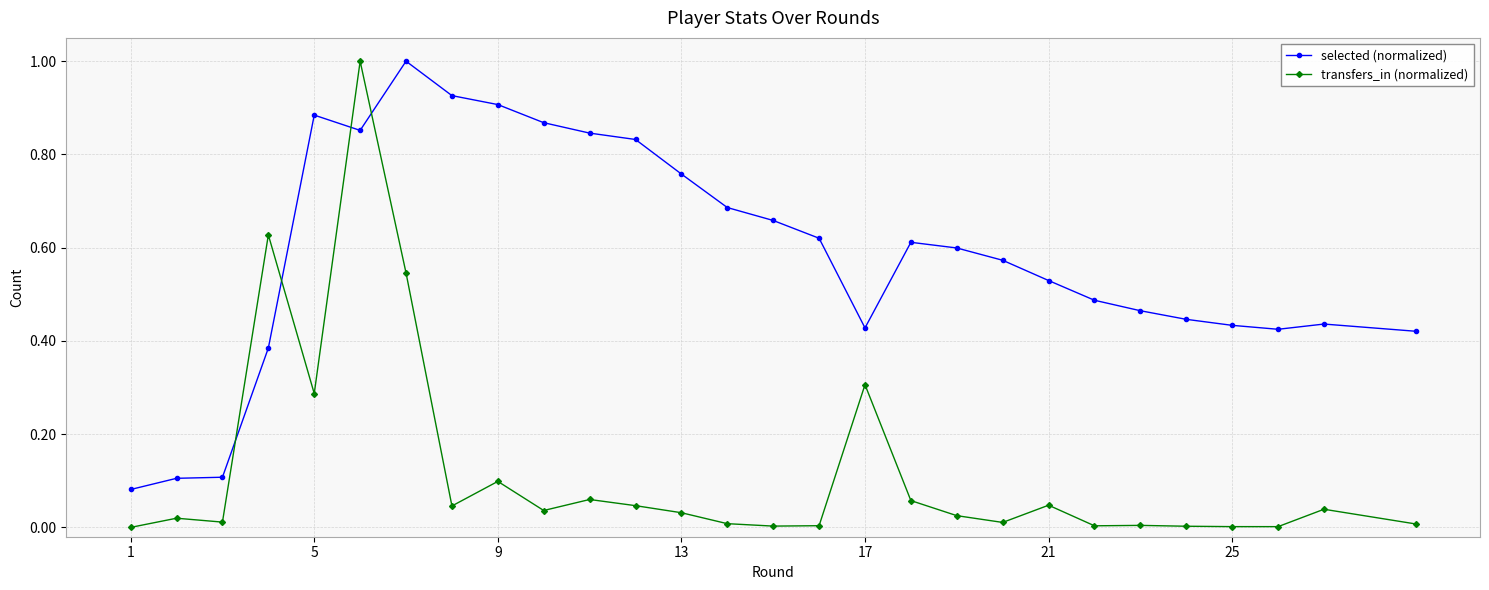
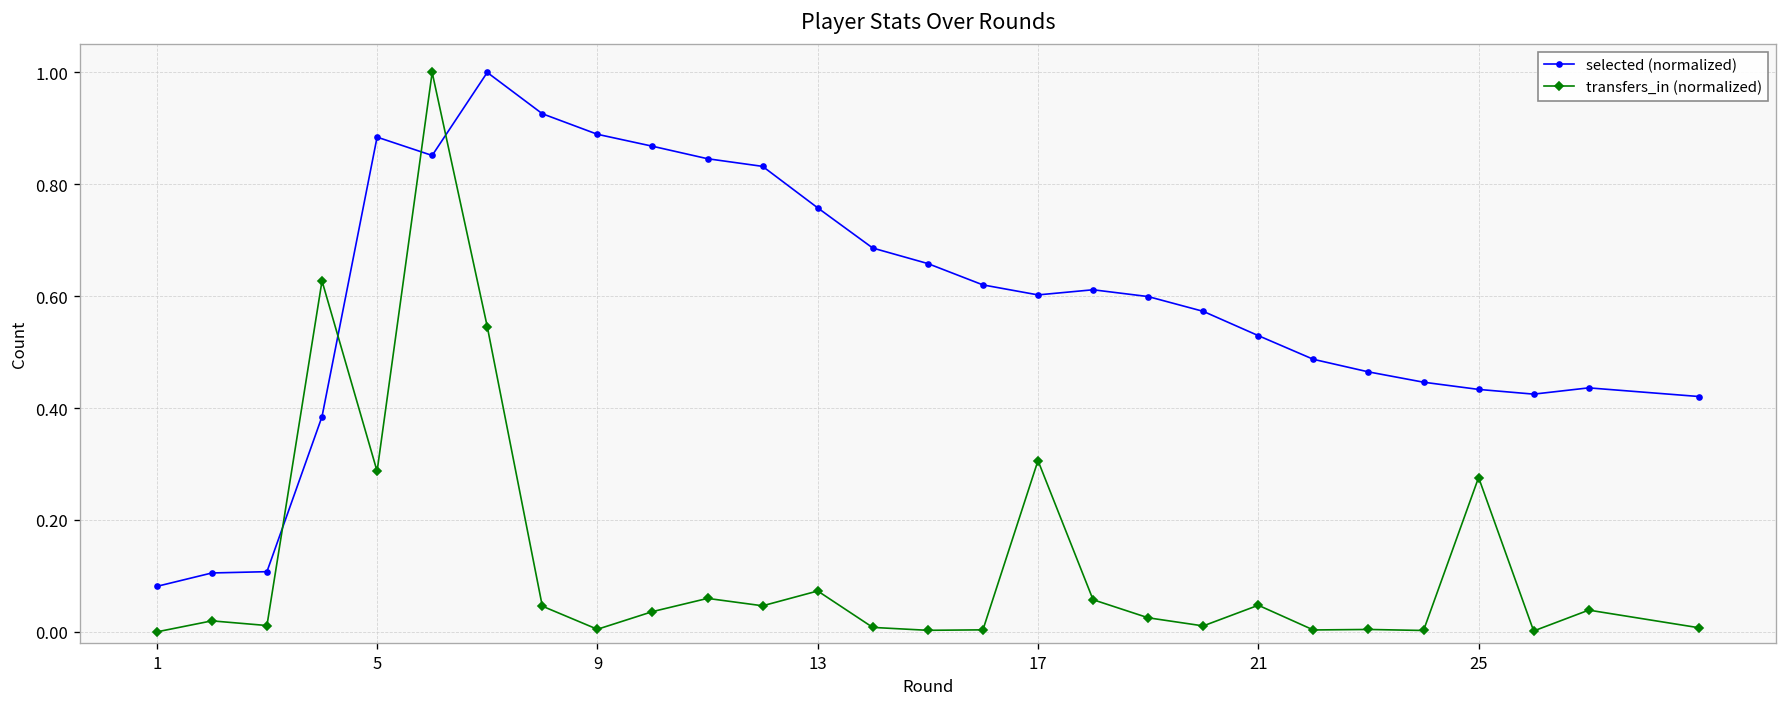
  {
    "selected (normalized)": {
      "1": 0.08,
      "5": 0.88,
-     "9": 0.91,
+     "9": 0.89,
      "13": 0.76,
-     "17": 0.43,
+     "17": 0.60,
      "21": 0.53,
      "25": 0.43
    },
    "transfers_in (normalized)": {
      "1": 0.00,
      "5": 0.29,
-     "9": 0.10,
-     "13": 0.03,
+     "9": 0.00,
+     "13": 0.07,
      "17": 0.31,
      "21": 0.05,
-     "25": 0.00
+     "25": 0.28
    }
  }
